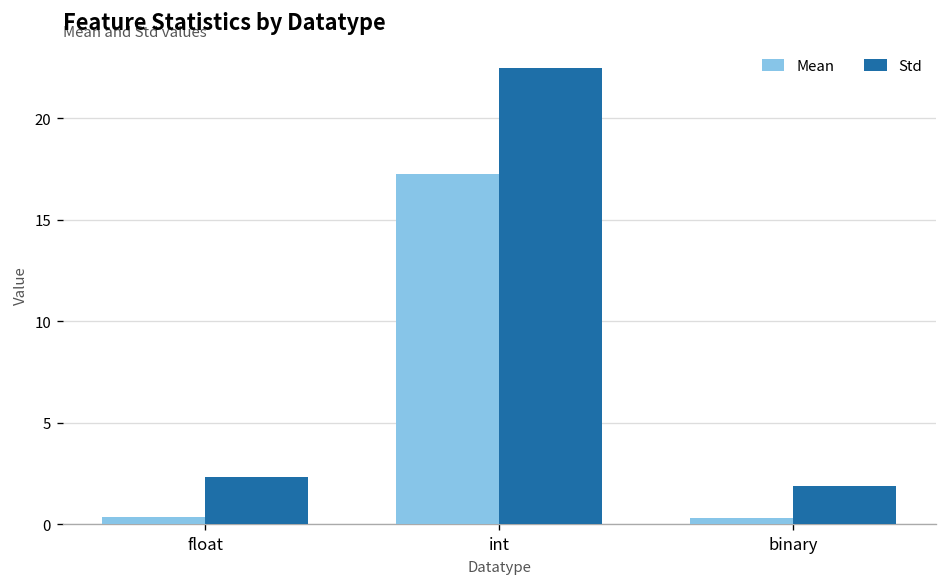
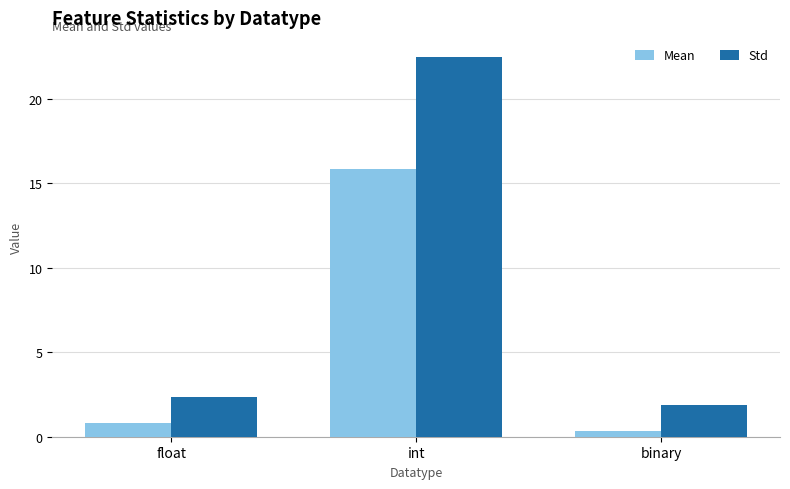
  {
    "Mean": {
-     "float": 0.3,
-     "int": 17.3,
+     "float": 0.8,
+     "int": 15.9,
      "binary": 0.3
    },
    "Std": {
      "float": 2.3,
      "int": 22.5,
      "binary": 1.9
    }
  }
